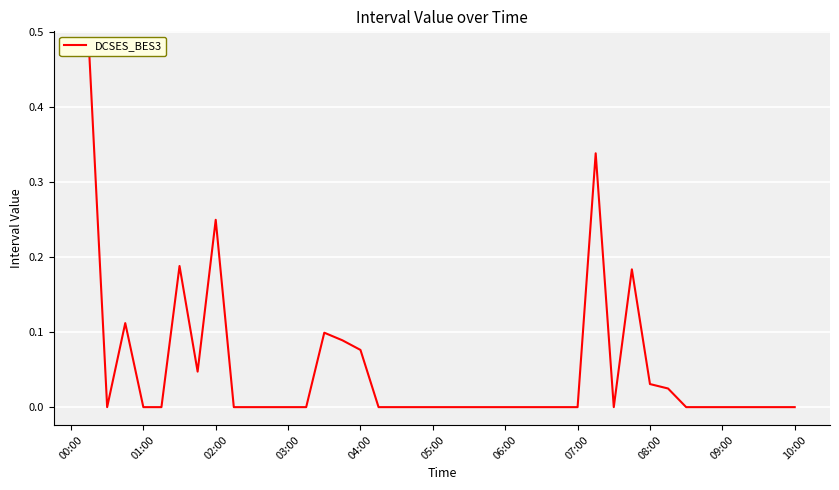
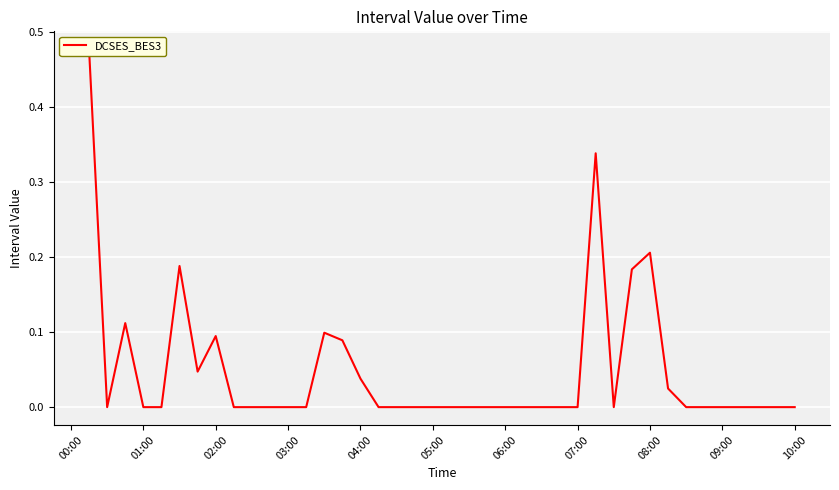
  {
    "01:00": 0.00,
-   "02:00": 0.25,
+   "02:00": 0.09,
    "03:00": 0.00,
-   "04:00": 0.08,
+   "04:00": 0.04,
    "05:00": 0.00,
    "06:00": 0.00,
    "07:00": 0.00,
-   "08:00": 0.03,
+   "08:00": 0.21,
    "09:00": 0.00,
    "10:00": 0.00
  }
